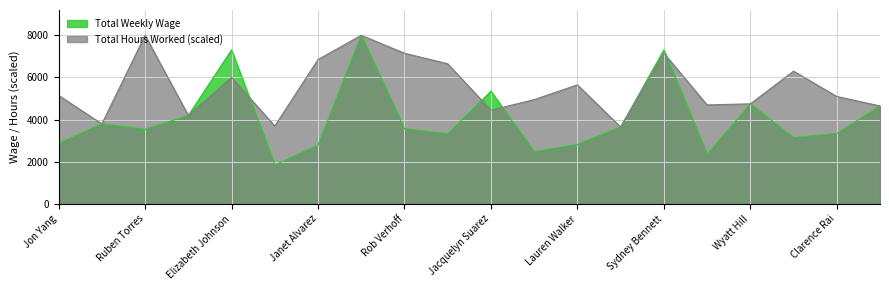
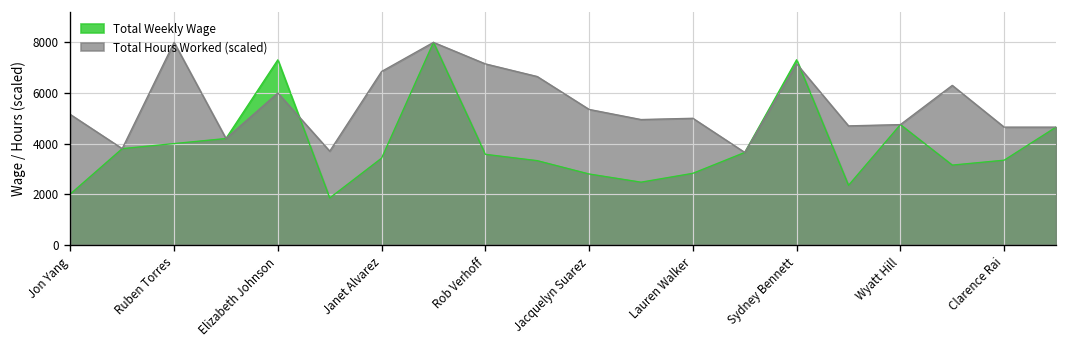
  {
    "Total Weekly Wage": {
-     "Jon Yang": 2900,
-     "Ruben Torres": 3500,
+     "Jon Yang": 2000,
+     "Ruben Torres": 4000,
      "Elizabeth Johnson": 7300,
-     "Janet Alvarez": 2800,
+     "Janet Alvarez": 3400,
      "Rob Verhoff": 3600,
-     "Jacquelyn Suarez": 5400,
+     "Jacquelyn Suarez": 2800,
      "Lauren Walker": 2800,
      "Sydney Bennett": 7300,
      "Clarence Rai": 3300
    },
    "Total Hours Worked (scaled)": {
      "Jon Yang": 5200,
      "Ruben Torres": 8000,
      "Elizabeth Johnson": 6000,
      "Janet Alvarez": 6900,
      "Rob Verhoff": 7200,
-     "Jacquelyn Suarez": 4500,
-     "Lauren Walker": 5700,
+     "Jacquelyn Suarez": 5400,
+     "Lauren Walker": 5000,
      "Sydney Bennett": 7200,
-     "Clarence Rai": 5100
+     "Clarence Rai": 4700
    }
  }
